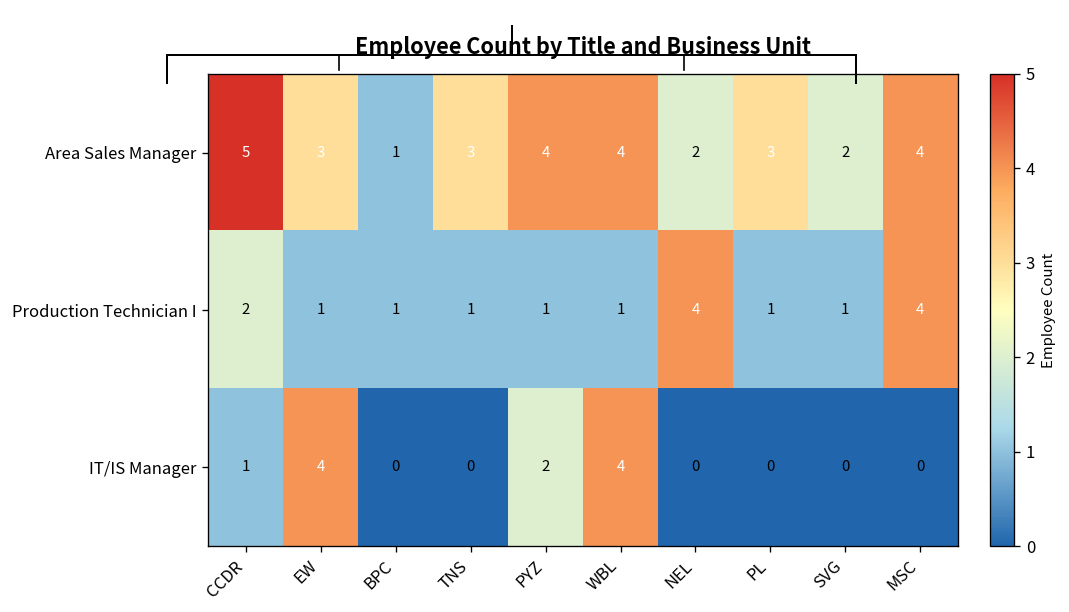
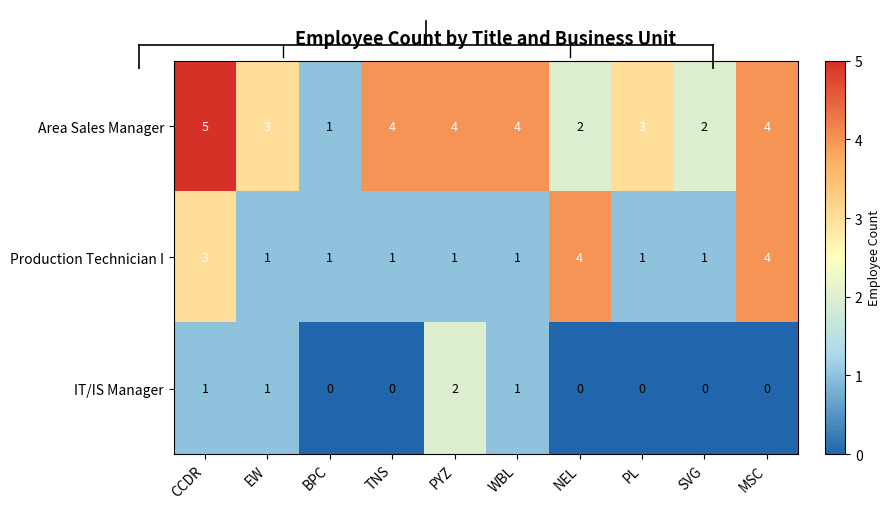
  {
    "Employee Count by Title and Business Unit": {
      "Area Sales Manager": {
        "CCDR": 5,
        "EW": 3,
        "BPC": 1,
-       "TNS": 3,
+       "TNS": 4,
        "PYZ": 4,
        "WBL": 4,
        "NEL": 2,
        "PL": 3,
        "SVG": 2,
        "MSC": 4
      },
      "Production Technician I": {
-       "CCDR": 2,
+       "CCDR": 3,
        "EW": 1,
        "BPC": 1,
        "TNS": 1,
        "PYZ": 1,
        "WBL": 1,
        "NEL": 4,
        "PL": 1,
        "SVG": 1,
        "MSC": 4
      },
      "IT/IS Manager": {
        "CCDR": 1,
-       "EW": 4,
+       "EW": 1,
        "BPC": 0,
        "TNS": 0,
        "PYZ": 2,
-       "WBL": 4,
+       "WBL": 1,
        "NEL": 0,
        "PL": 0,
        "SVG": 0,
        "MSC": 0
      }
    }
  }
